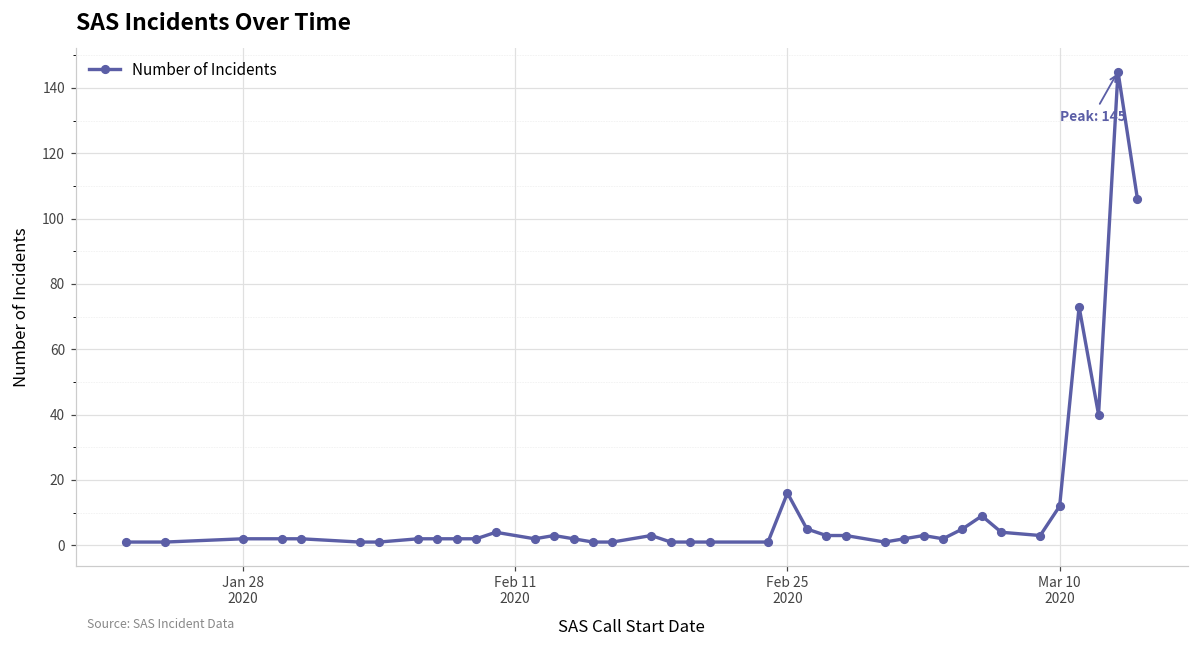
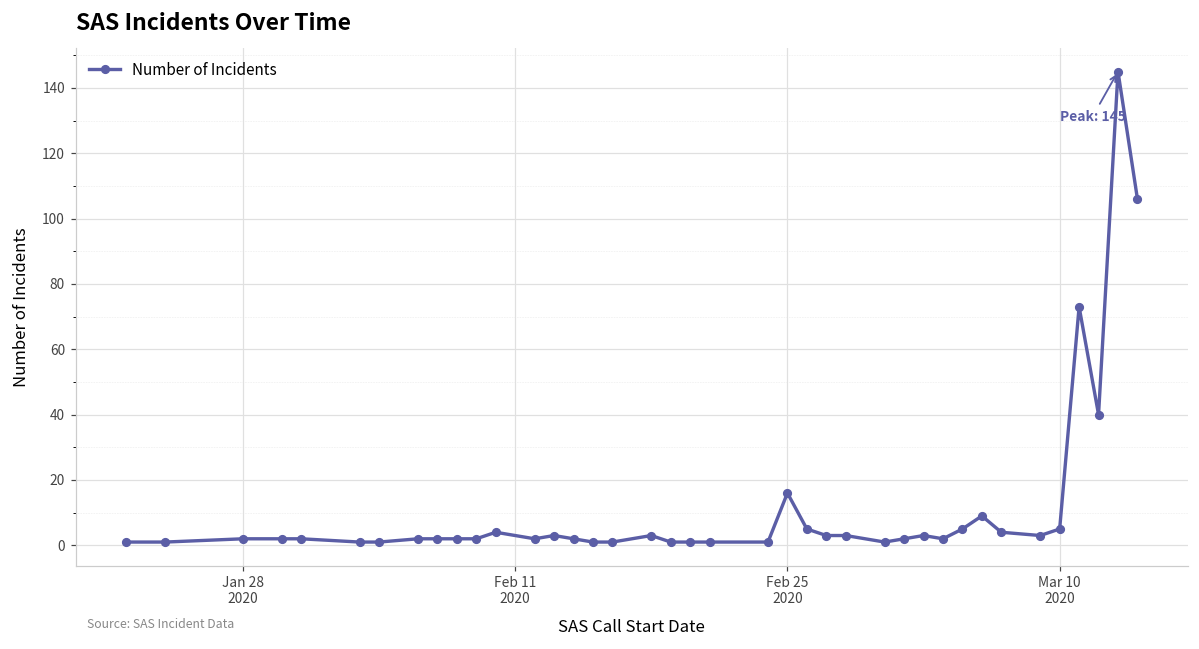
  {
    "Jan 28 2020": 2,
    "Feb 25 2020": 16,
-   "Mar 10 2020": 12
+   "Mar 10 2020": 5
  }
